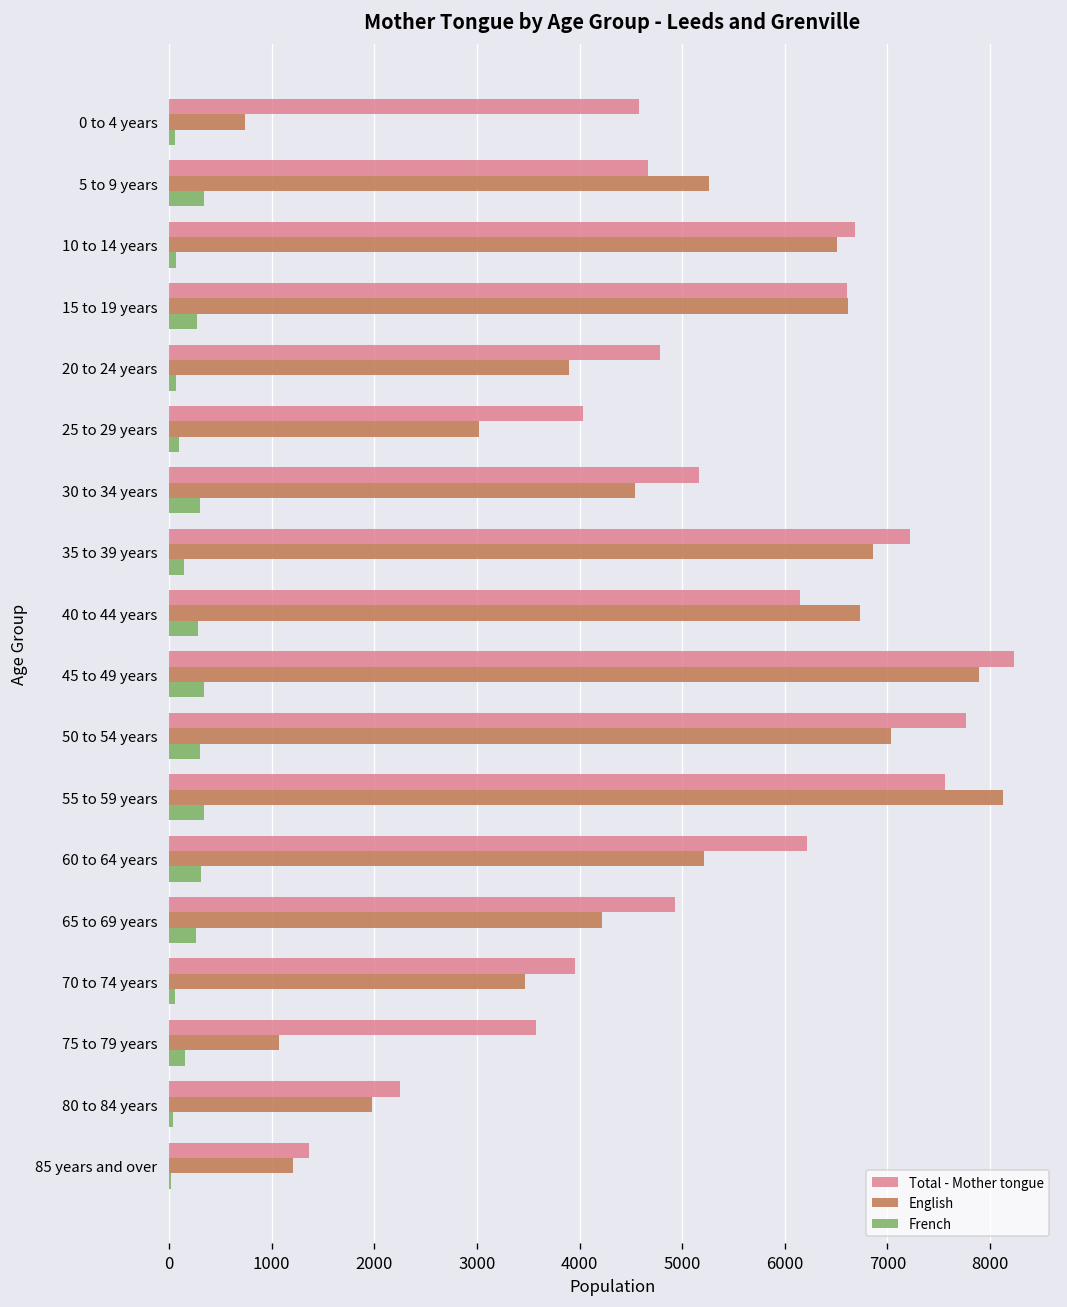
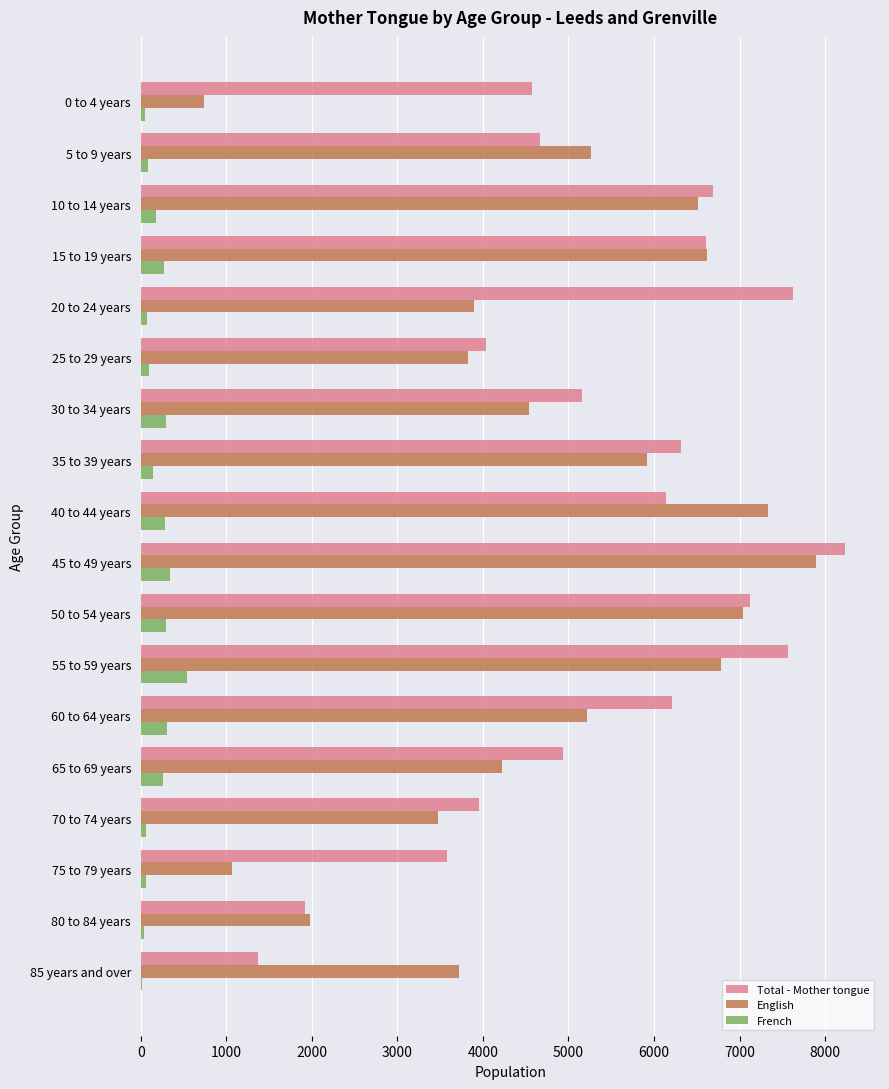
  {
    "Total - Mother tongue": {
      "0 to 4 years": 4600,
      "5 to 9 years": 4700,
      "10 to 14 years": 6700,
      "15 to 19 years": 6600,
-     "20 to 24 years": 4800,
+     "20 to 24 years": 7600,
      "25 to 29 years": 4000,
      "30 to 34 years": 5200,
-     "35 to 39 years": 7200,
+     "35 to 39 years": 6300,
      "40 to 44 years": 6100,
      "45 to 49 years": 8200,
-     "50 to 54 years": 7800,
+     "50 to 54 years": 7100,
      "55 to 59 years": 7600,
      "60 to 64 years": 6200,
      "65 to 69 years": 4900,
      "70 to 74 years": 4000,
      "75 to 79 years": 3600,
-     "80 to 84 years": 2300,
+     "80 to 84 years": 1900,
      "85 years and over": 1400
    },
    "English": {
      "0 to 4 years": 700,
      "5 to 9 years": 5300,
      "10 to 14 years": 6500,
      "15 to 19 years": 6600,
      "20 to 24 years": 3900,
-     "25 to 29 years": 3000,
+     "25 to 29 years": 3800,
      "30 to 34 years": 4500,
-     "35 to 39 years": 6900,
-     "40 to 44 years": 6700,
+     "35 to 39 years": 5900,
+     "40 to 44 years": 7300,
      "45 to 49 years": 7900,
      "50 to 54 years": 7000,
-     "55 to 59 years": 8100,
+     "55 to 59 years": 6800,
      "60 to 64 years": 5200,
      "65 to 69 years": 4200,
      "70 to 74 years": 3500,
      "75 to 79 years": 1100,
      "80 to 84 years": 2000,
-     "85 years and over": 1200
+     "85 years and over": 3700
    },
    "French": {
      "0 to 4 years": 100,
-     "5 to 9 years": 300,
-     "10 to 14 years": 100,
+     "5 to 9 years": 100,
+     "10 to 14 years": 200,
      "15 to 19 years": 300,
      "20 to 24 years": 100,
      "25 to 29 years": 100,
      "30 to 34 years": 300,
      "35 to 39 years": 100,
      "40 to 44 years": 300,
      "45 to 49 years": 300,
      "50 to 54 years": 300,
-     "55 to 59 years": 300,
+     "55 to 59 years": 500,
      "60 to 64 years": 300,
      "65 to 69 years": 300,
      "70 to 74 years": 100,
-     "75 to 79 years": 200,
+     "75 to 79 years": 100,
      "80 to 84 years": 0
    }
  }
